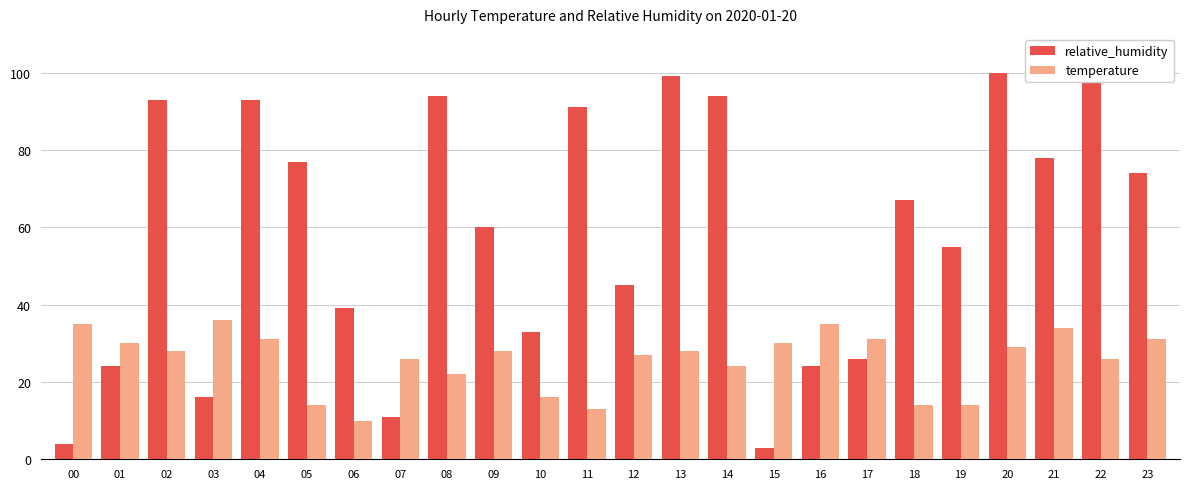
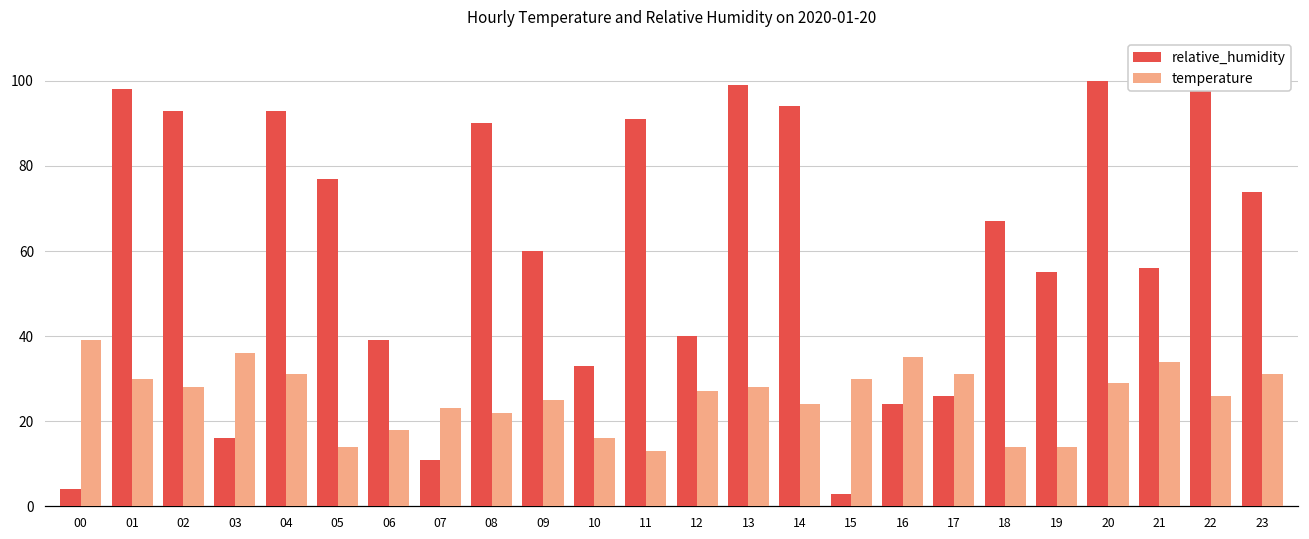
  {
    "relative_humidity": {
      "00": 4,
-     "01": 24,
+     "01": 98,
      "02": 93,
      "03": 16,
      "04": 93,
      "05": 77,
      "06": 39,
      "07": 11,
-     "08": 94,
+     "08": 90,
      "09": 60,
      "10": 33,
      "11": 91,
-     "12": 45,
+     "12": 40,
      "13": 99,
      "14": 94,
      "15": 3,
      "16": 24,
      "17": 26,
      "18": 67,
      "19": 55,
      "20": 100,
-     "21": 78,
+     "21": 56,
      "23": 74
    },
    "temperature": {
-     "00": 35,
+     "00": 39,
      "01": 30,
      "02": 28,
      "03": 36,
      "04": 31,
      "05": 14,
-     "06": 10,
-     "07": 26,
+     "06": 18,
+     "07": 23,
      "08": 22,
-     "09": 28,
+     "09": 25,
      "10": 16,
      "11": 13,
      "12": 27,
      "13": 28,
      "14": 24,
      "15": 30,
      "16": 35,
      "17": 31,
      "18": 14,
      "19": 14,
      "20": 29,
      "21": 34,
      "22": 26,
      "23": 31
    }
  }
